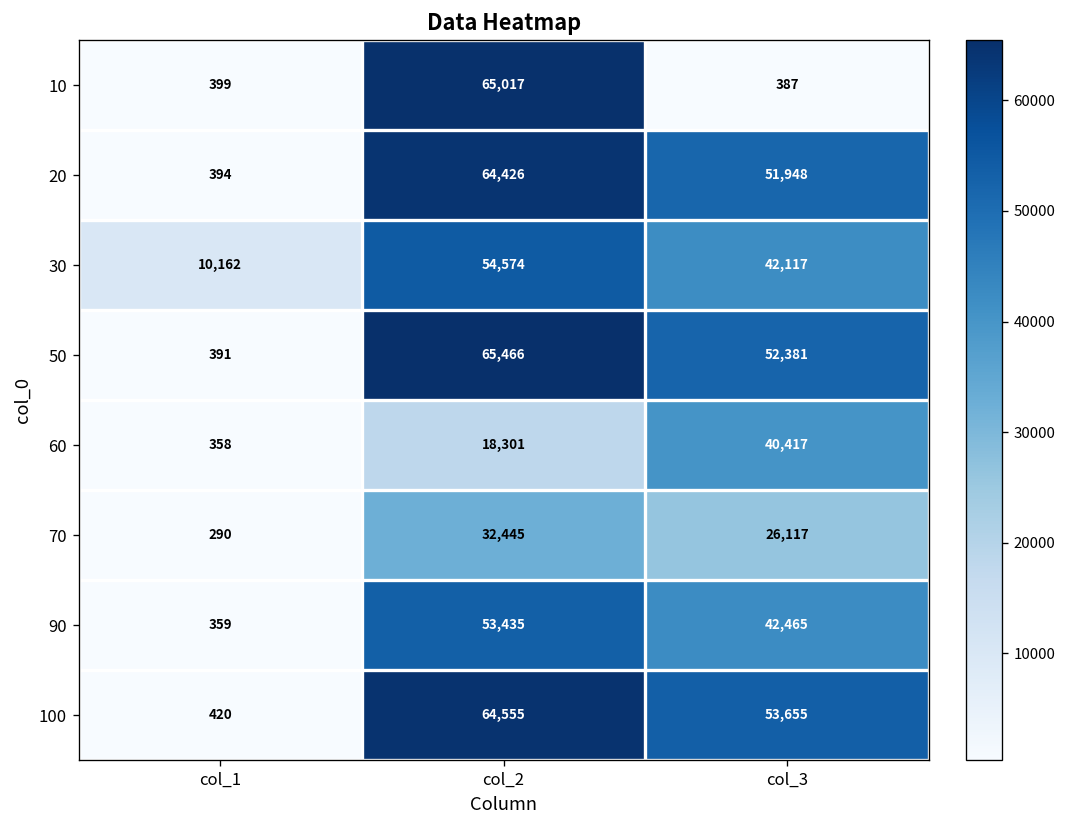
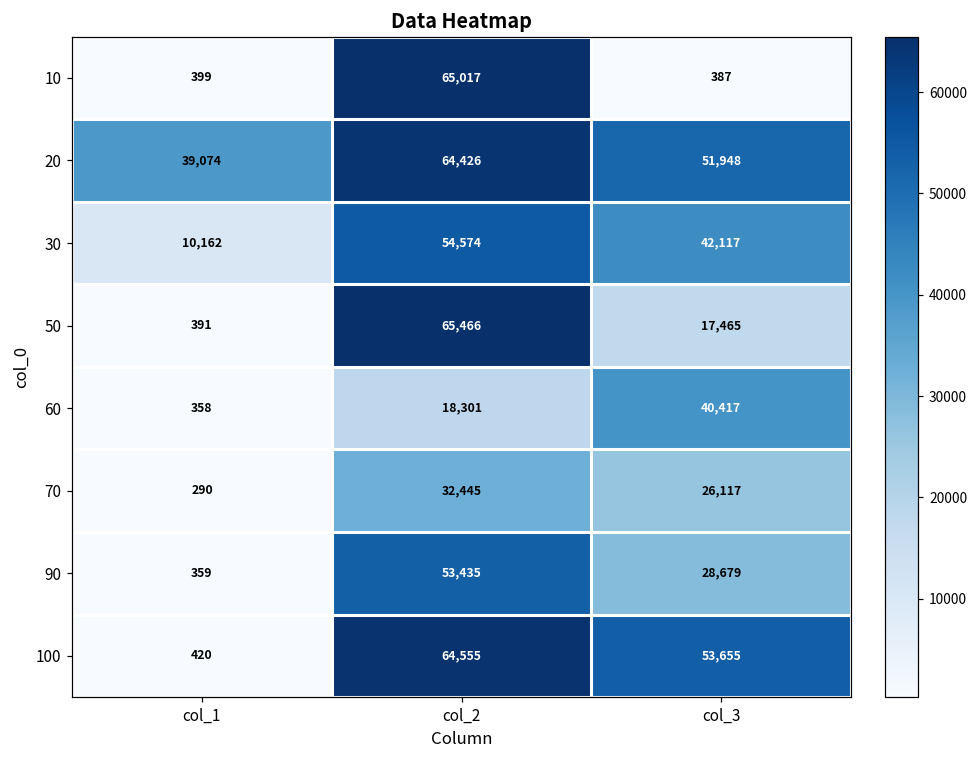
  {
    "10": {
      "col_1": "399",
      "col_2": "65,017",
      "col_3": "387"
    },
    "20": {
-     "col_1": "394",
+     "col_1": "39,074",
      "col_2": "64,426",
      "col_3": "51,948"
    },
    "30": {
      "col_1": "10,162",
      "col_2": "54,574",
      "col_3": "42,117"
    },
    "50": {
      "col_1": "391",
      "col_2": "65,466",
-     "col_3": "52,381"
+     "col_3": "17,465"
    },
    "60": {
      "col_1": "358",
      "col_2": "18,301",
      "col_3": "40,417"
    },
    "70": {
      "col_1": "290",
      "col_2": "32,445",
      "col_3": "26,117"
    },
    "90": {
      "col_1": "359",
      "col_2": "53,435",
-     "col_3": "42,465"
+     "col_3": "28,679"
    },
    "100": {
      "col_1": "420",
      "col_2": "64,555",
      "col_3": "53,655"
    }
  }
